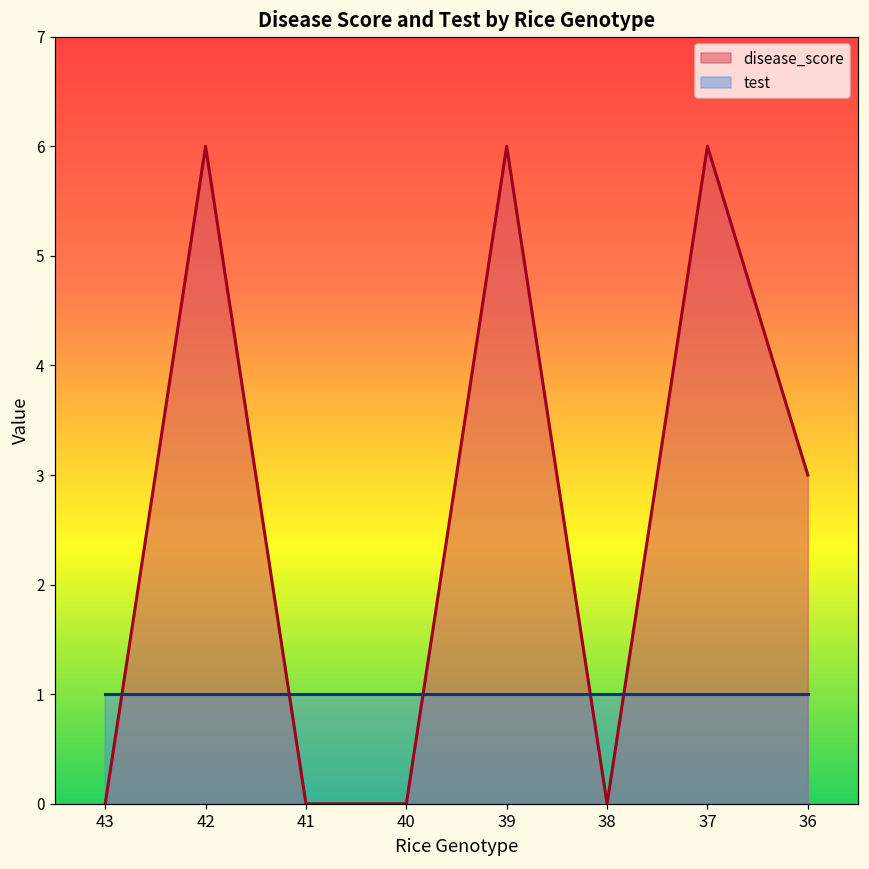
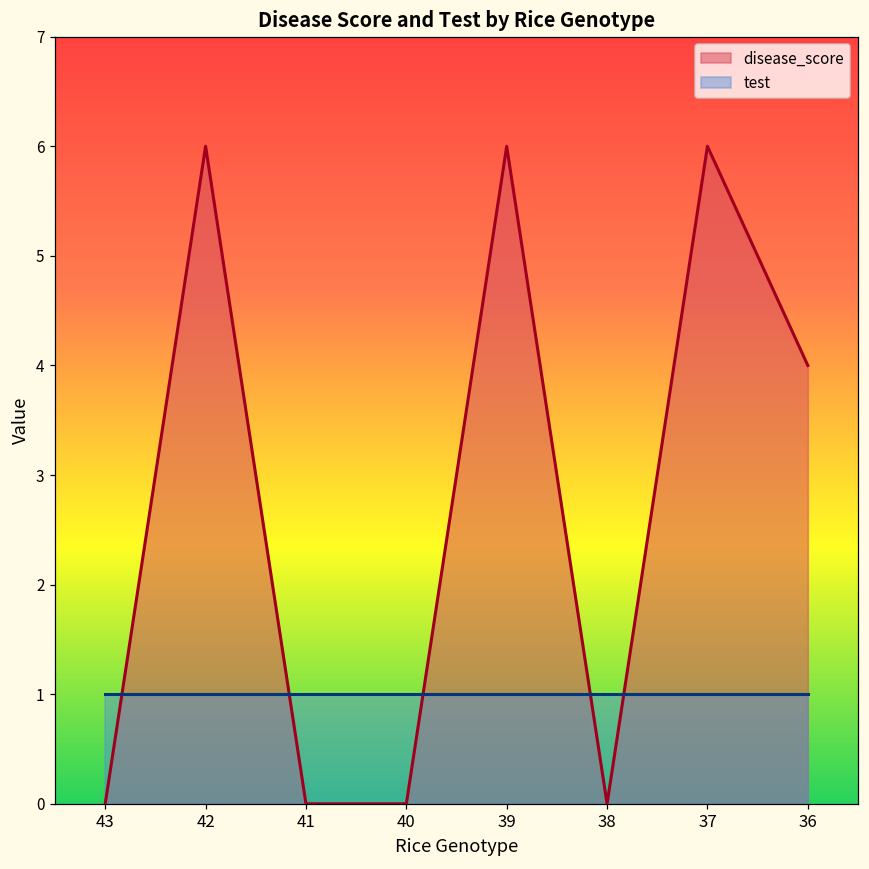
  {
    "disease_score": {
      "43": 0,
      "42": 6,
      "41": 0,
      "40": 0,
      "39": 6,
      "38": 0,
      "37": 6,
-     "36": 3
+     "36": 4
    },
    "test": {
      "43": 1,
      "42": 1,
      "41": 1,
      "40": 1,
      "39": 1,
      "38": 1,
      "37": 1,
      "36": 1
    }
  }
